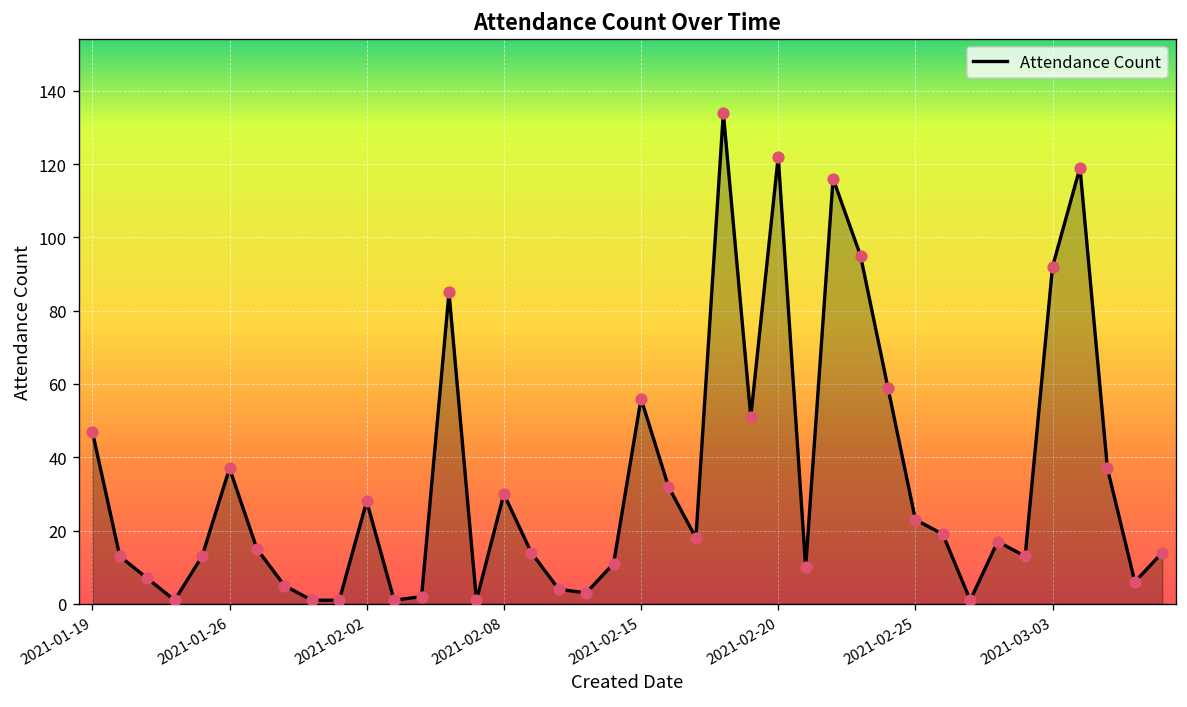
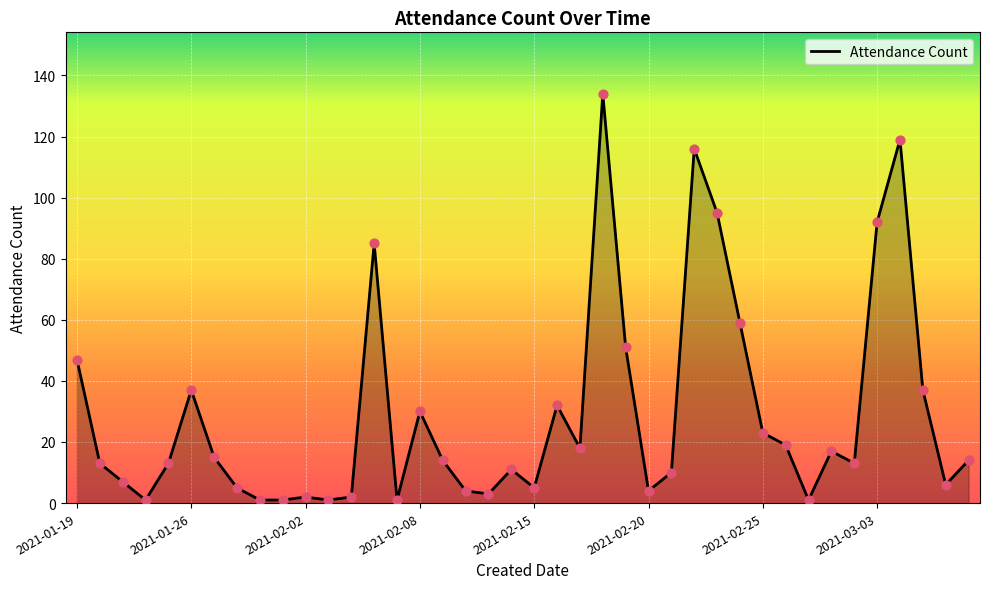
  {
    "2021-01-19": 47,
    "2021-01-26": 37,
-   "2021-02-02": 28,
+   "2021-02-02": 2,
    "2021-02-08": 30,
-   "2021-02-15": 56,
-   "2021-02-20": 122,
+   "2021-02-15": 5,
+   "2021-02-20": 4,
    "2021-02-25": 23,
    "2021-03-03": 92
  }
